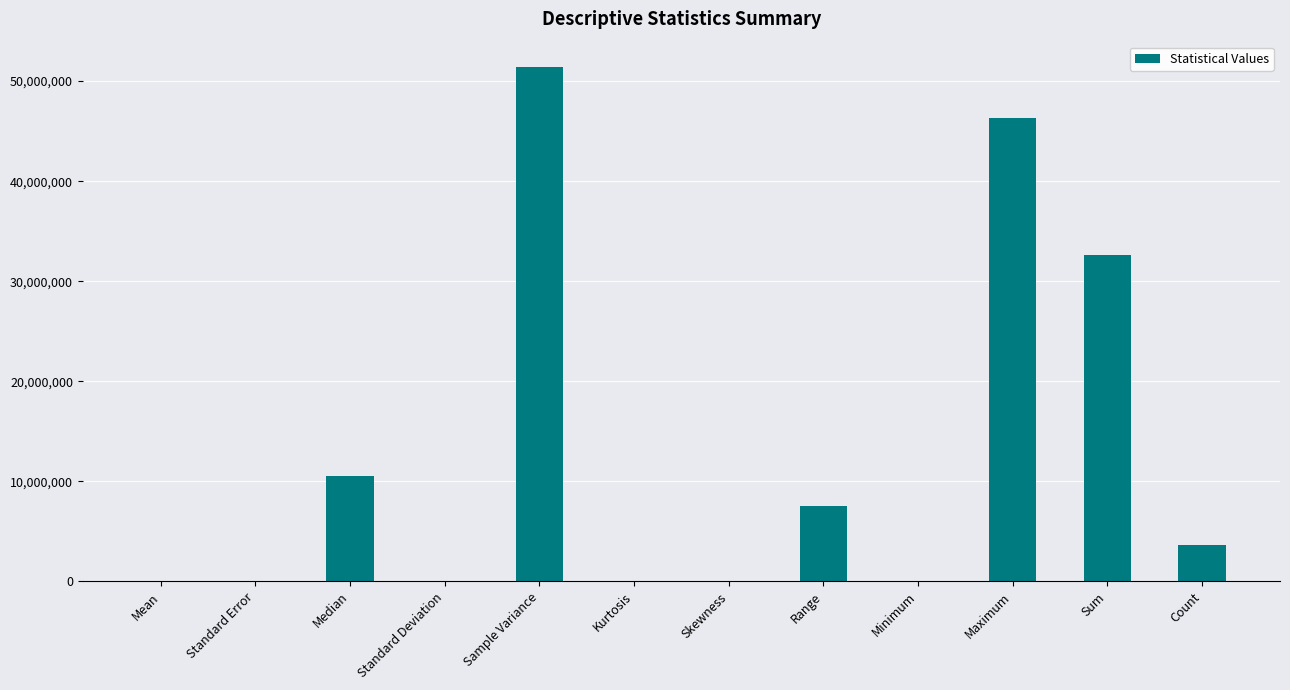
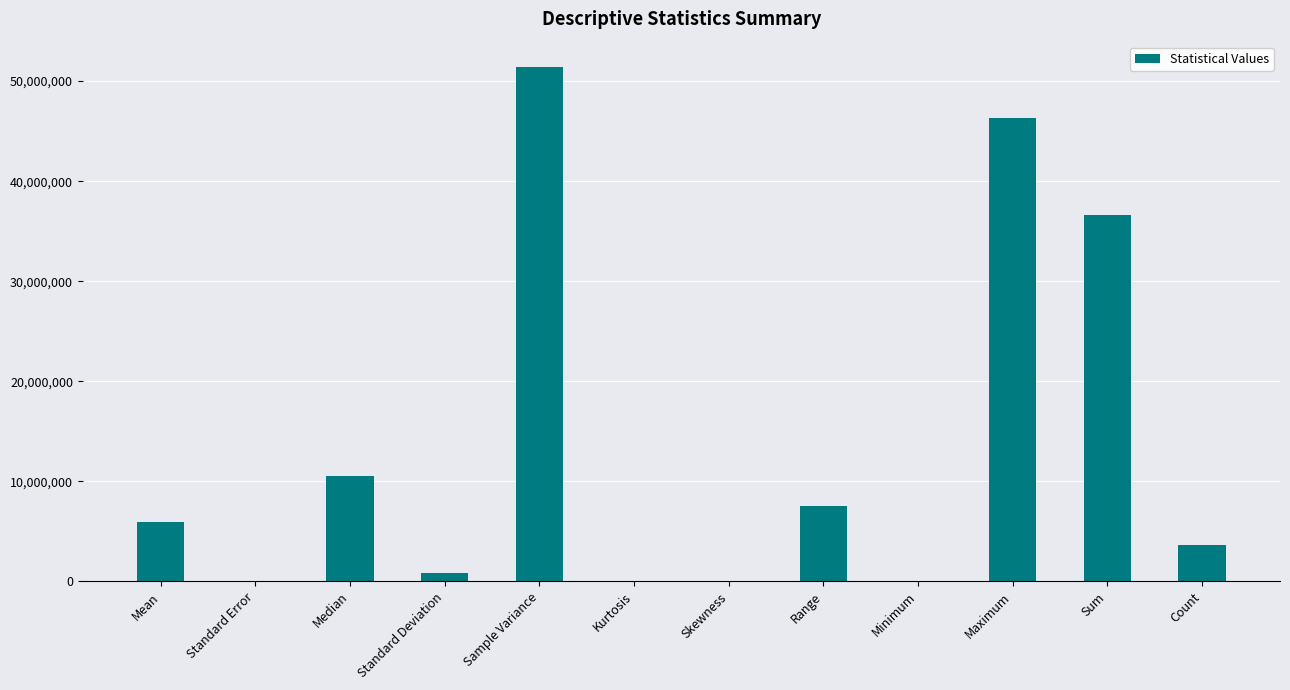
  {
-   "Mean": "0",
+   "Mean": "6,000,000",
    "Median": "10,500,000",
-   "Standard Deviation": "0",
+   "Standard Deviation": "900,000",
    "Sample Variance": "51,400,000",
    "Range": "7,500,000",
    "Maximum": "46,300,000",
-   "Sum": "32,600,000",
+   "Sum": "36,600,000",
    "Count": "3,600,000"
  }
